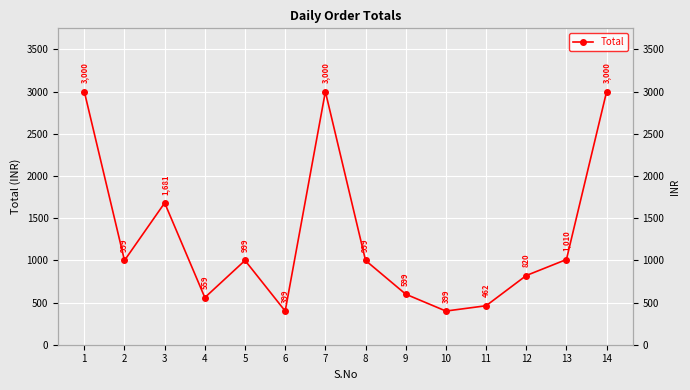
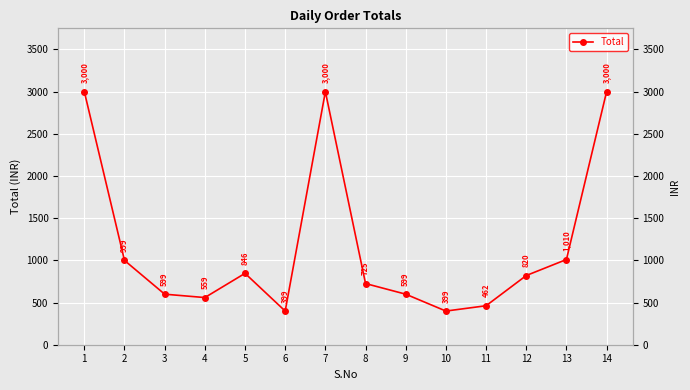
  {
    "1": "3,000",
    "2": "999",
-   "3": "1,681",
+   "3": "599",
    "4": "559",
-   "5": "999",
+   "5": "846",
    "6": "399",
    "7": "3,000",
-   "8": "999",
+   "8": "725",
    "9": "599",
    "10": "399",
    "11": "462",
    "12": "820",
    "13": "1,010",
    "14": "3,000"
  }
